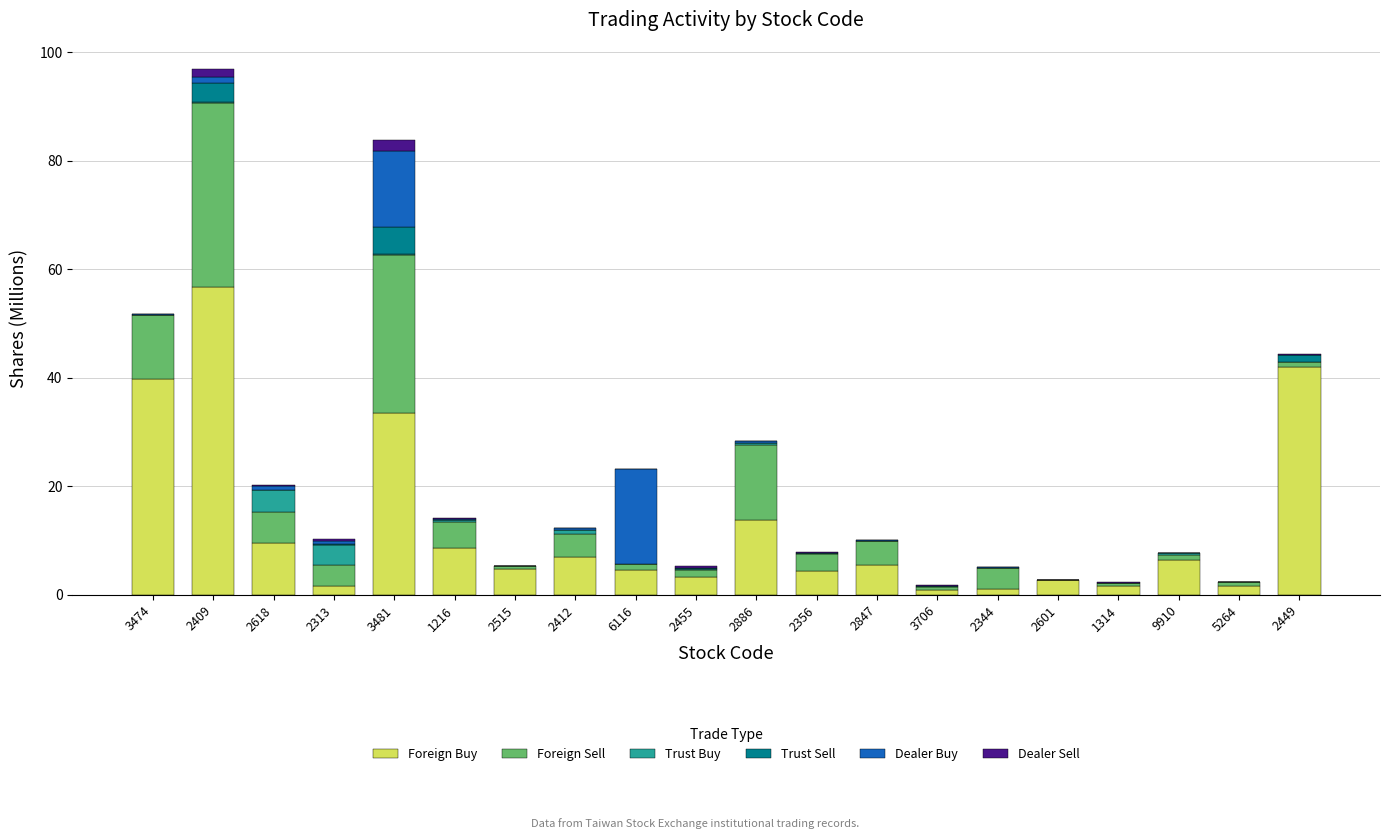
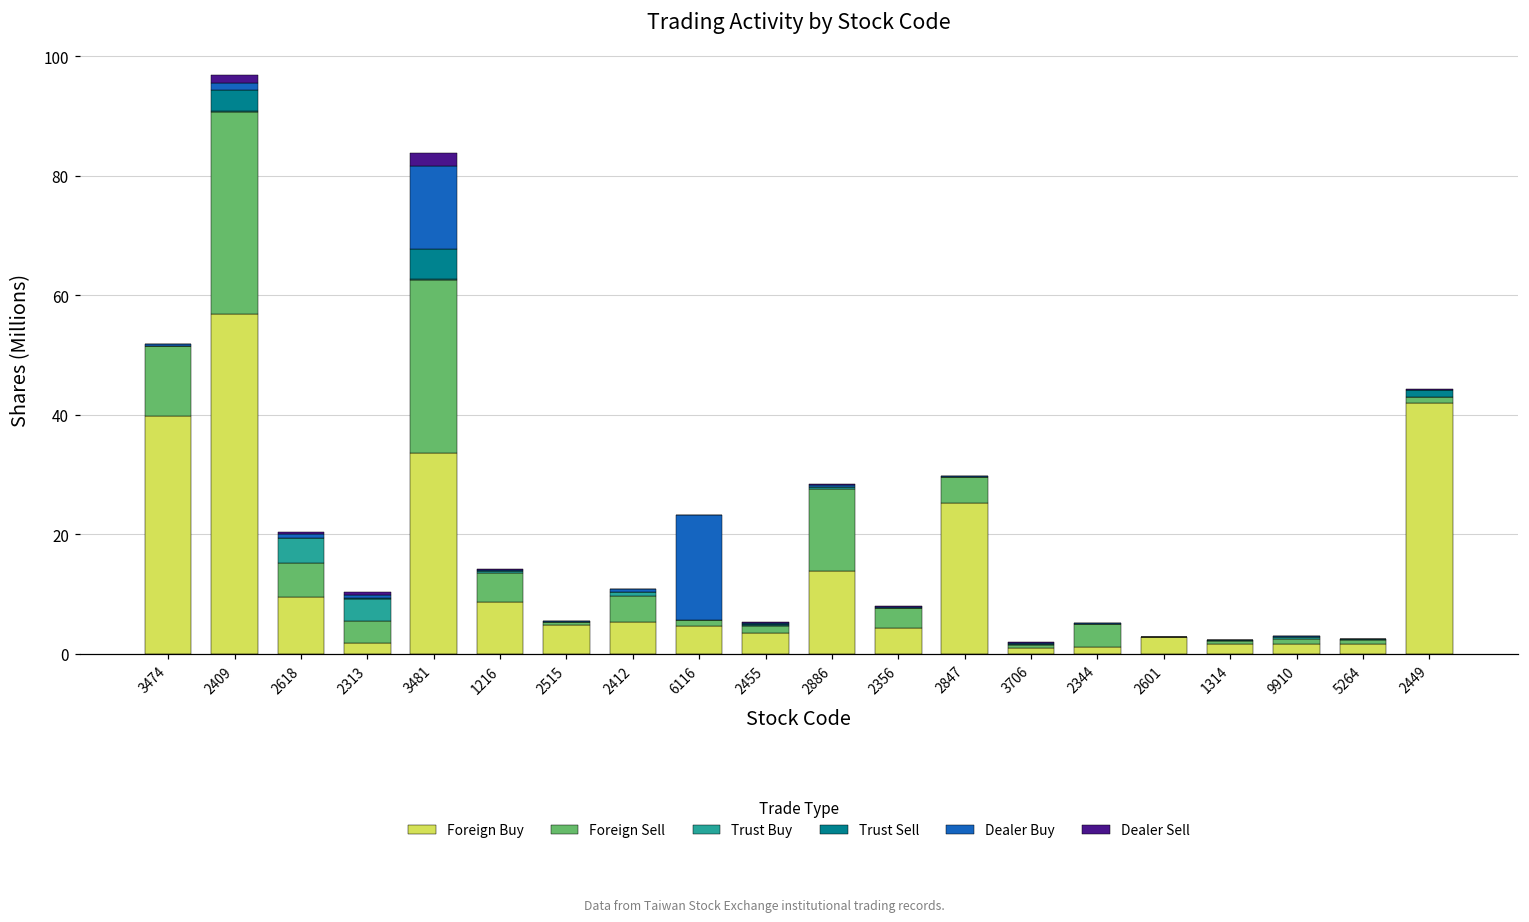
  {
    "Foreign Buy": {
      "3474": 40,
      "2409": 57,
      "2618": 10,
      "2313": 2,
      "3481": 34,
      "1216": 9,
      "2515": 5,
-     "2412": 7,
+     "2412": 5,
      "6116": 5,
      "2455": 3,
      "2886": 14,
      "2356": 4,
-     "2847": 6,
+     "2847": 25,
      "3706": 1,
      "2344": 1,
      "2601": 3,
      "1314": 2,
-     "9910": 6,
+     "9910": 2,
      "5264": 2,
      "2449": 42
    },
    "Foreign Sell": {
      "3474": 12,
      "2409": 34,
      "2618": 6,
      "2313": 4,
      "3481": 29,
      "1216": 5,
      "2515": 1,
      "2412": 4,
      "6116": 1,
      "2455": 1,
      "2886": 14,
      "2356": 3,
      "2847": 4,
      "3706": 1,
      "2344": 4,
      "1314": 1,
      "9910": 1,
      "5264": 1,
      "2449": 1
    },
    "Dealer Buy": {
      "2409": 1,
      "2618": 1,
      "2313": 0,
      "3481": 14,
      "6116": 18
    },
    "Dealer Sell": {
      "2409": 1,
      "3481": 2,
      "2515": 0,
      "6116": 0,
      "2344": 0
    }
  }
